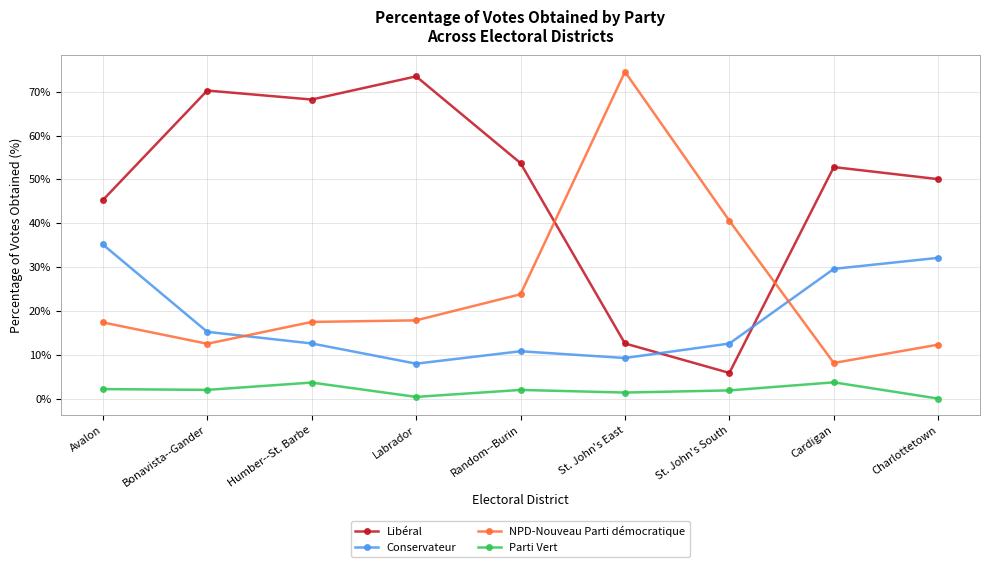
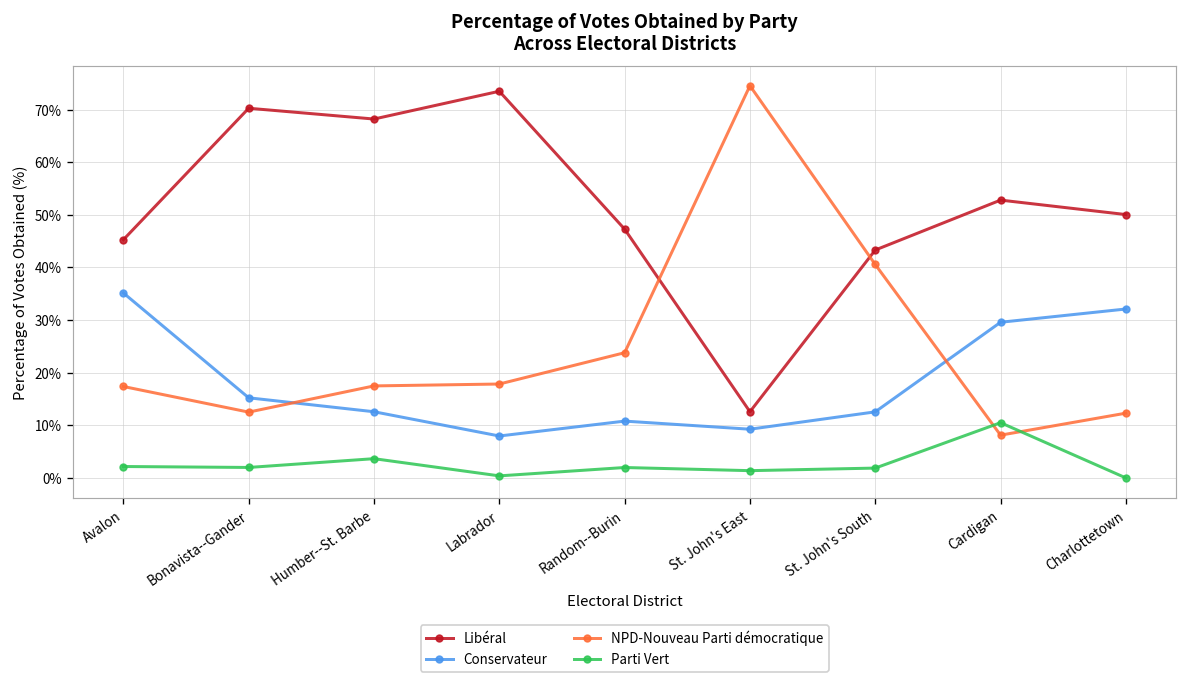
  {
    "Libéral": {
      "Avalon": "45%",
      "Bonavista--Gander": "70%",
      "Humber--St. Barbe": "68%",
      "Labrador": "74%",
-     "Random--Burin": "54%",
+     "Random--Burin": "47%",
      "St. John's East": "13%",
-     "St. John's South": "6%",
+     "St. John's South": "43%",
      "Cardigan": "53%",
      "Charlottetown": "50%"
    },
    "Conservateur": {
      "Avalon": "35%",
      "Bonavista--Gander": "15%",
      "Humber--St. Barbe": "13%",
      "Labrador": "8%",
      "Random--Burin": "11%",
      "St. John's East": "9%",
      "St. John's South": "13%",
      "Cardigan": "30%",
      "Charlottetown": "32%"
    },
    "NPD-Nouveau Parti démocratique": {
      "Avalon": "17%",
      "Bonavista--Gander": "13%",
      "Humber--St. Barbe": "17%",
      "Labrador": "18%",
      "Random--Burin": "24%",
      "St. John's East": "75%",
      "St. John's South": "41%",
      "Cardigan": "8%",
      "Charlottetown": "12%"
    },
    "Parti Vert": {
      "Avalon": "2%",
      "Bonavista--Gander": "2%",
      "Humber--St. Barbe": "4%",
      "Labrador": "0%",
      "Random--Burin": "2%",
      "St. John's East": "1%",
      "St. John's South": "2%",
-     "Cardigan": "4%",
+     "Cardigan": "11%",
      "Charlottetown": "0%"
    }
  }
